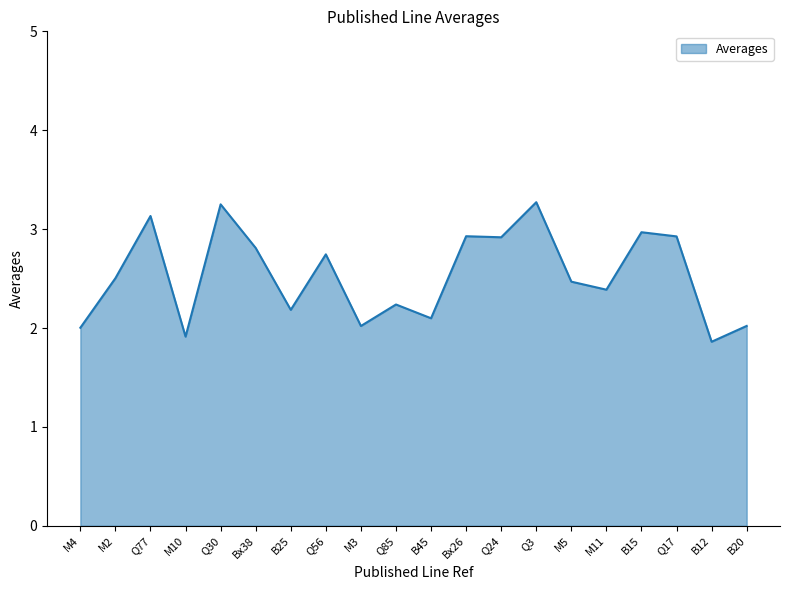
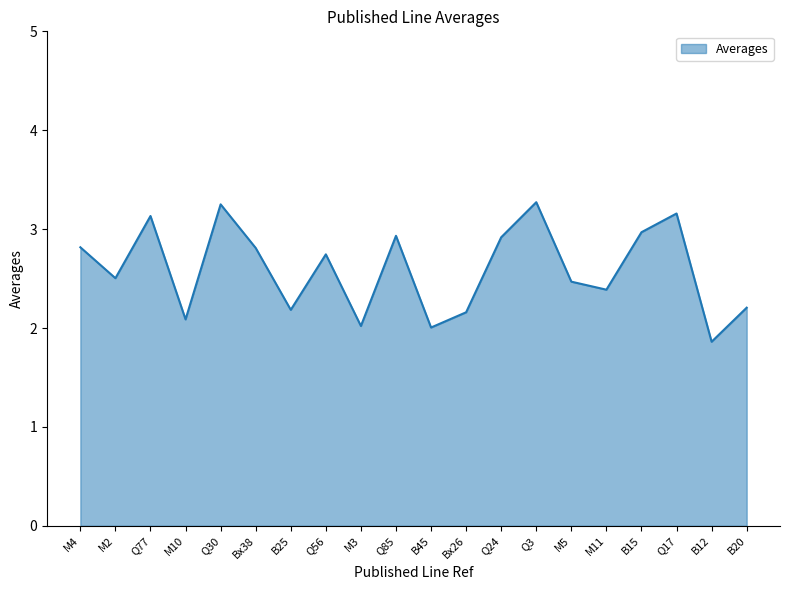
  {
-   "M4": 2.0,
+   "M4": 2.8,
    "M2": 2.5,
    "Q77": 3.1,
-   "M10": 1.9,
+   "M10": 2.1,
    "Q30": 3.3,
    "Bx38": 2.8,
    "B25": 2.2,
    "Q56": 2.7,
    "M3": 2.0,
-   "Q85": 2.2,
-   "B45": 2.1,
-   "Bx26": 2.9,
+   "Q85": 2.9,
+   "B45": 2.0,
+   "Bx26": 2.2,
    "Q24": 2.9,
    "Q3": 3.3,
    "M5": 2.5,
    "M11": 2.4,
    "B15": 3.0,
-   "Q17": 2.9,
+   "Q17": 3.2,
    "B12": 1.9,
-   "B20": 2.0
+   "B20": 2.2
  }
